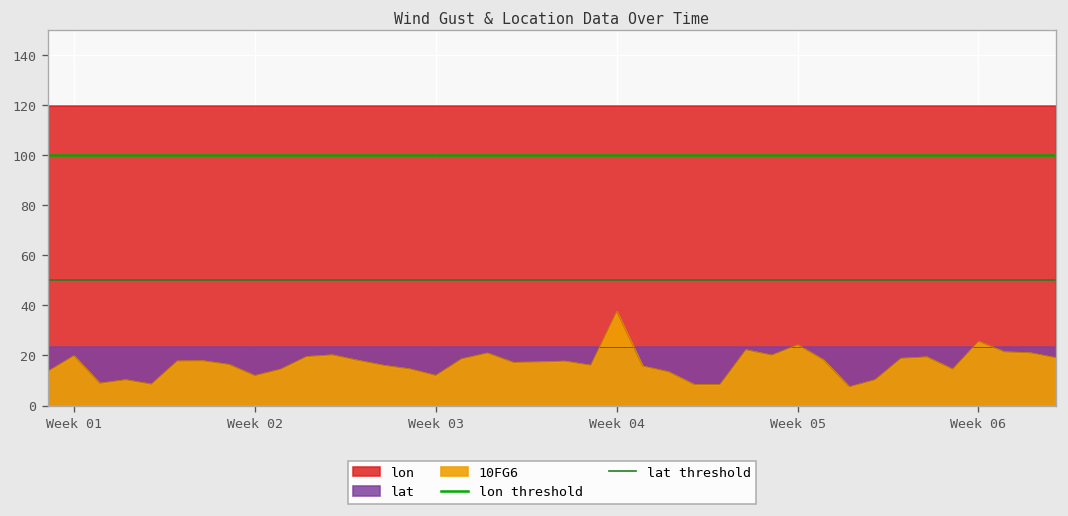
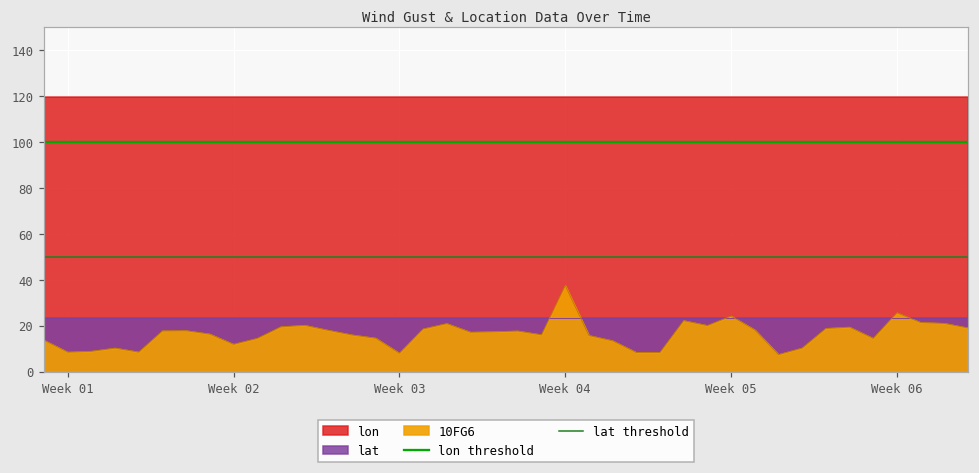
  {
    "lon": {
      "Week 01": 120,
      "Week 02": 120,
      "Week 03": 120,
      "Week 04": 120,
      "Week 05": 120,
      "Week 06": 120
    },
    "lat": {
      "Week 01": 23,
      "Week 02": 23,
      "Week 03": 23,
      "Week 04": 23,
      "Week 06": 23
    },
    "10FG6": {
-     "Week 01": 20,
+     "Week 01": 9,
      "Week 02": 12,
-     "Week 03": 12,
+     "Week 03": 8,
      "Week 04": 38,
      "Week 06": 26
    }
  }
